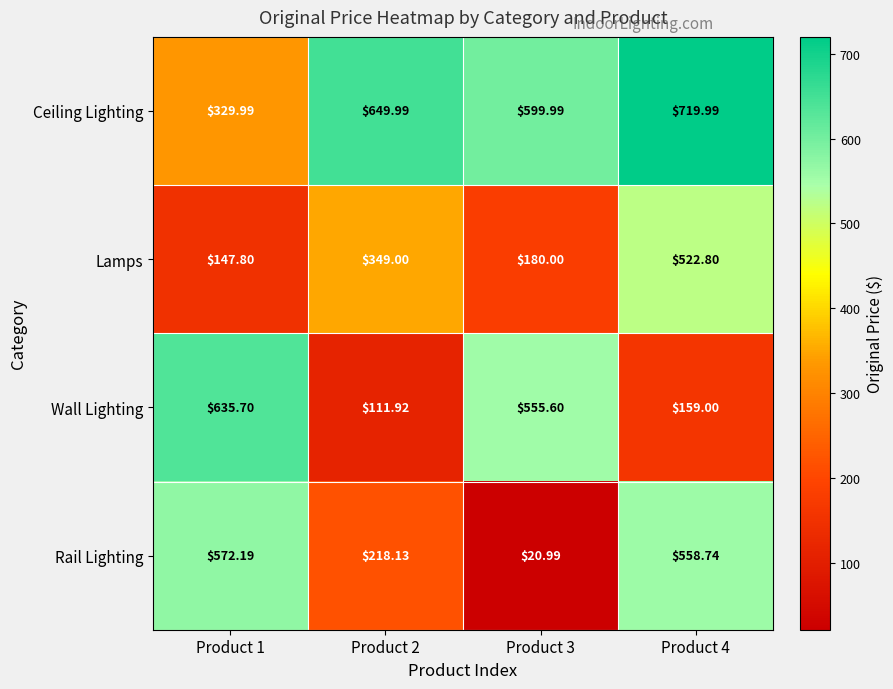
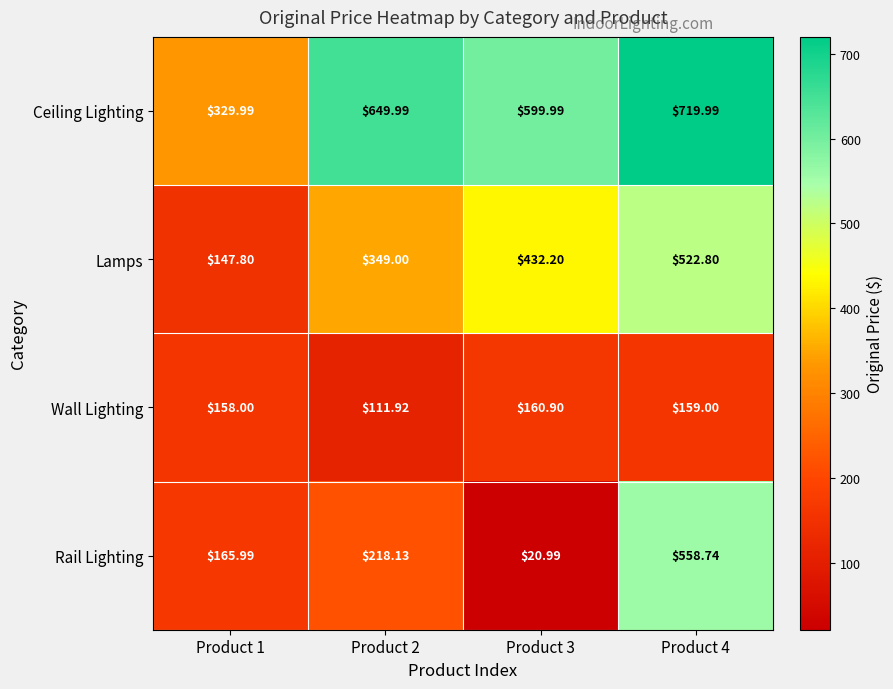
  {
    "Ceiling Lighting": {
      "Product 1": "$329.99",
      "Product 2": "$649.99",
      "Product 3": "$599.99",
      "Product 4": "$719.99"
    },
    "Lamps": {
      "Product 1": "$147.80",
      "Product 2": "$349.00",
-     "Product 3": "$180.00",
+     "Product 3": "$432.20",
      "Product 4": "$522.80"
    },
    "Wall Lighting": {
-     "Product 1": "$635.70",
+     "Product 1": "$158.00",
      "Product 2": "$111.92",
-     "Product 3": "$555.60",
+     "Product 3": "$160.90",
      "Product 4": "$159.00"
    },
    "Rail Lighting": {
-     "Product 1": "$572.19",
+     "Product 1": "$165.99",
      "Product 2": "$218.13",
      "Product 3": "$20.99",
      "Product 4": "$558.74"
    }
  }
